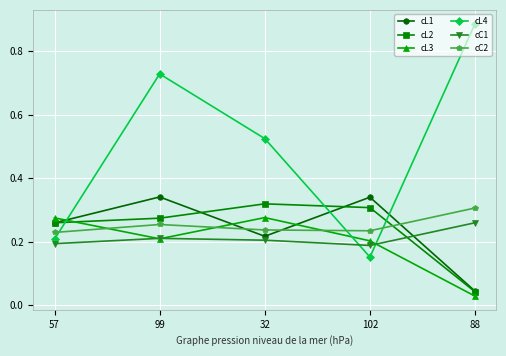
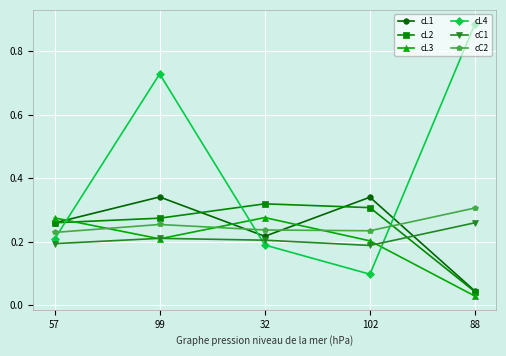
  {
    "cL4": {
      "57": 0.21,
      "99": 0.73,
-     "32": 0.52,
-     "102": 0.15
+     "32": 0.19,
+     "102": 0.10
    }
  }
